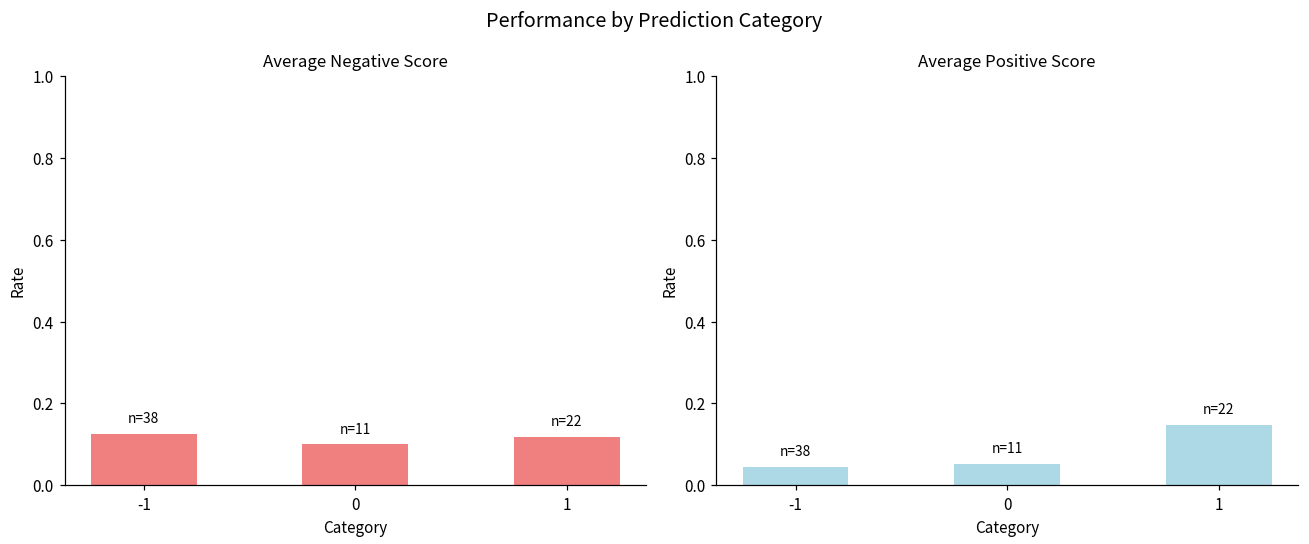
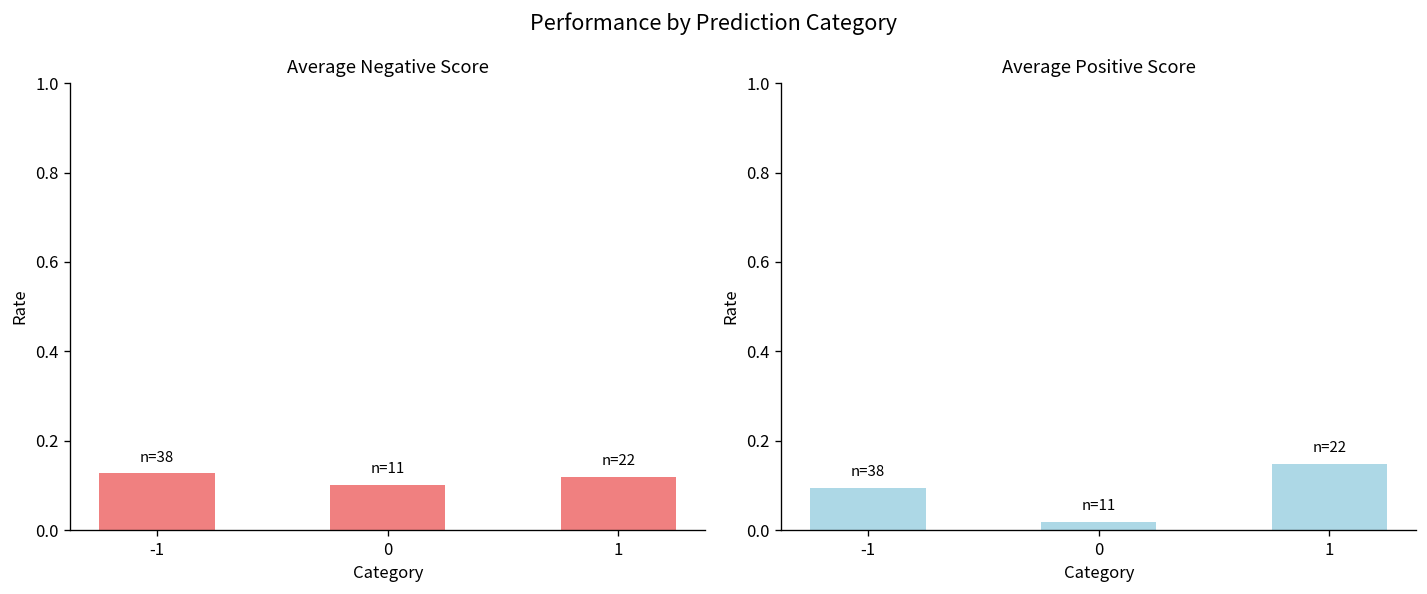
  {
    "Average Positive Score": {
-     "-1": 0.05,
-     "0": 0.05
+     "-1": 0.09,
+     "0": 0.02
    }
  }
